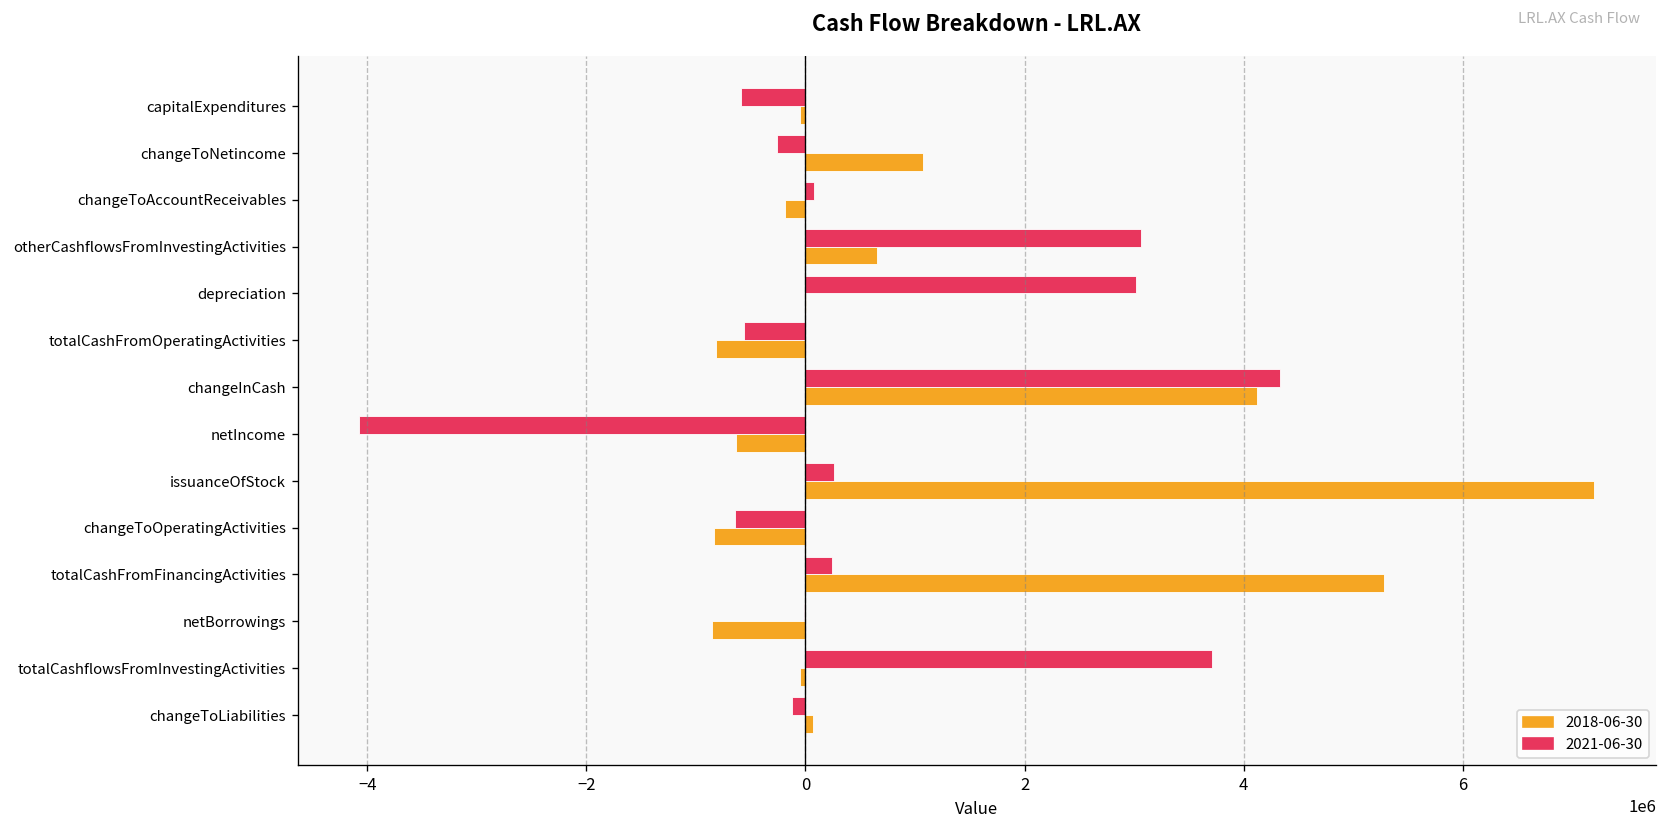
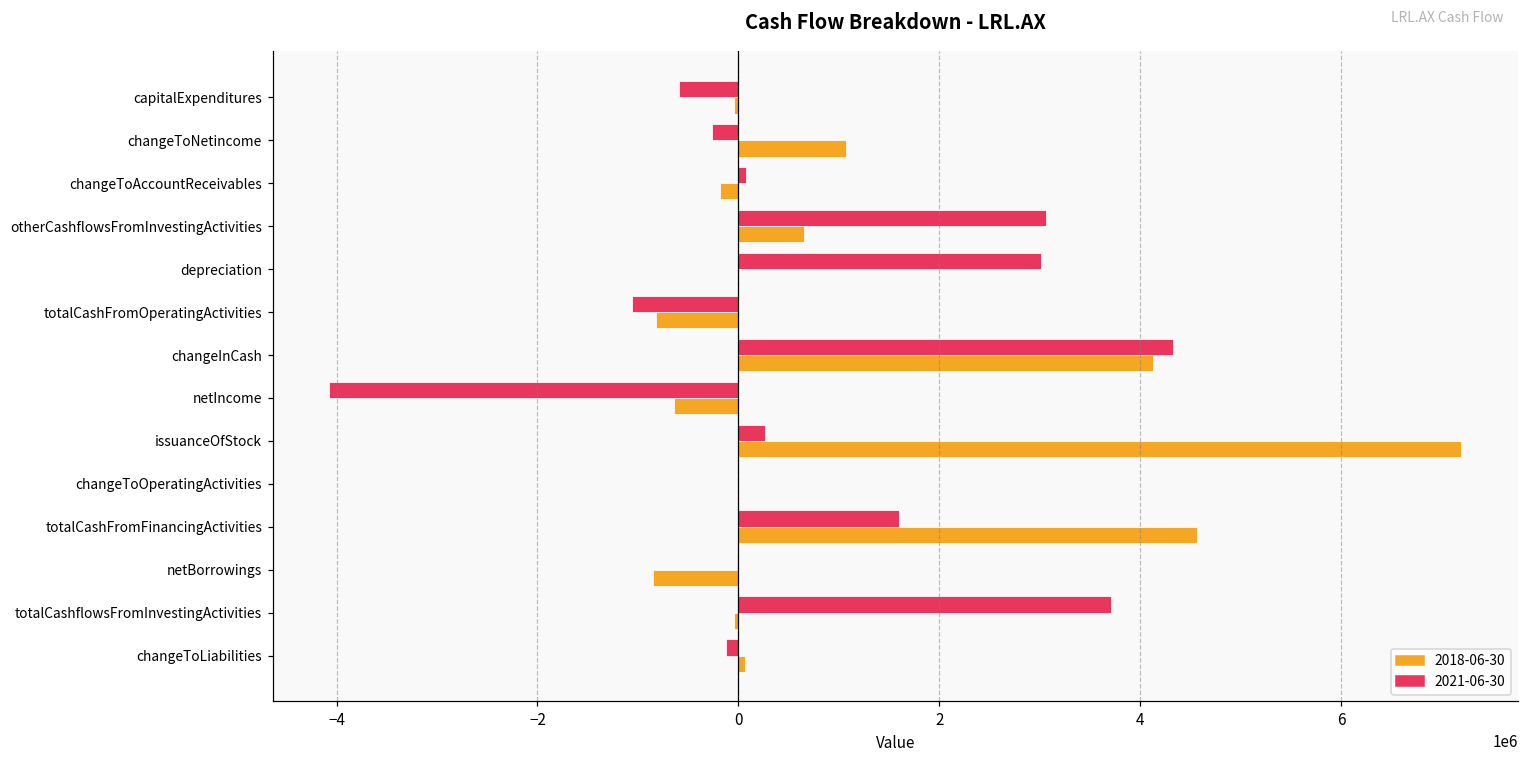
  {
    "2018-06-30": {
      "capitalExpenditures": 0,
      "changeToNetincome": 1100000,
      "changeToAccountReceivables": -200000,
      "otherCashflowsFromInvestingActivities": 700000,
      "totalCashFromOperatingActivities": -800000,
      "changeInCash": 4100000,
      "netIncome": -600000,
      "issuanceOfStock": 7200000,
-     "changeToOperatingActivities": -800000,
-     "totalCashFromFinancingActivities": 5300000,
+     "changeToOperatingActivities": 0,
+     "totalCashFromFinancingActivities": 4600000,
      "netBorrowings": -800000,
      "totalCashflowsFromInvestingActivities": 0,
      "changeToLiabilities": 100000
    },
    "2021-06-30": {
      "capitalExpenditures": -600000,
      "changeToNetincome": -300000,
      "changeToAccountReceivables": 100000,
      "otherCashflowsFromInvestingActivities": 3100000,
      "depreciation": 3000000,
-     "totalCashFromOperatingActivities": -600000,
+     "totalCashFromOperatingActivities": -1100000,
      "changeInCash": 4300000,
      "netIncome": -4100000,
      "issuanceOfStock": 300000,
-     "changeToOperatingActivities": -600000,
-     "totalCashFromFinancingActivities": 200000,
+     "changeToOperatingActivities": 0,
+     "totalCashFromFinancingActivities": 1600000,
      "totalCashflowsFromInvestingActivities": 3700000,
      "changeToLiabilities": -100000
    }
  }
